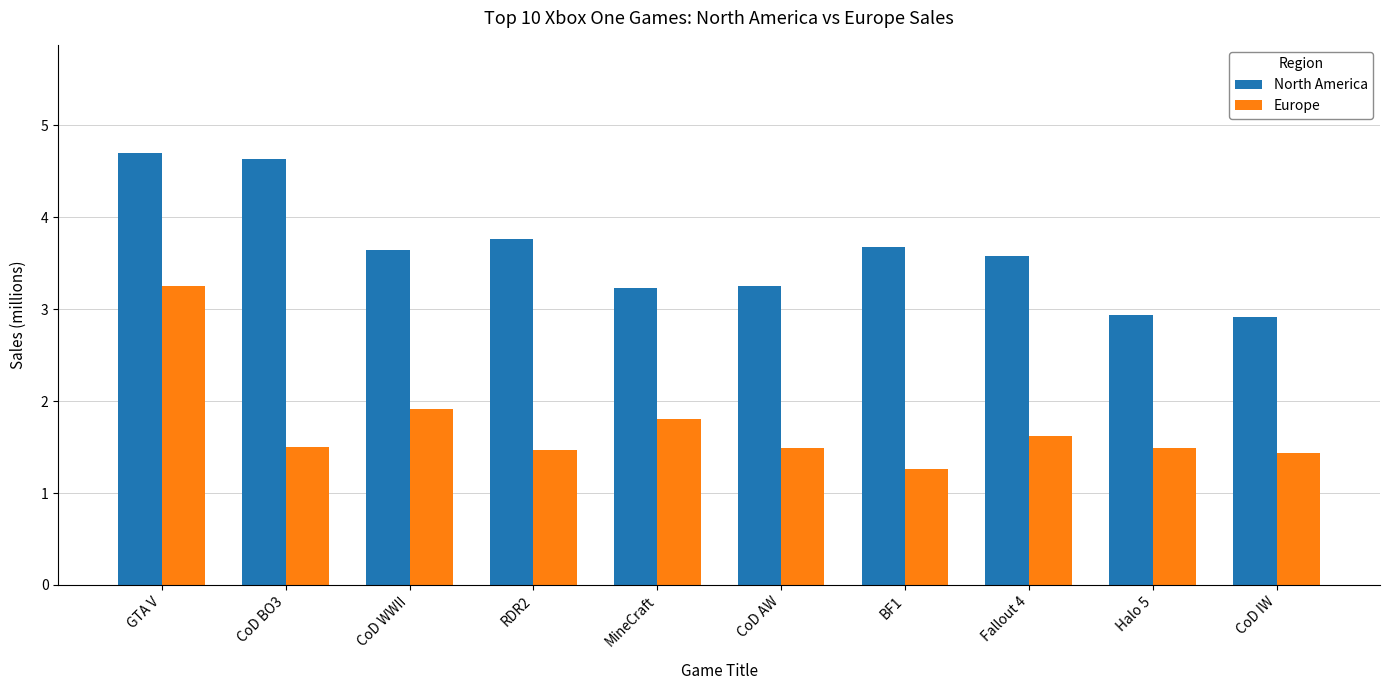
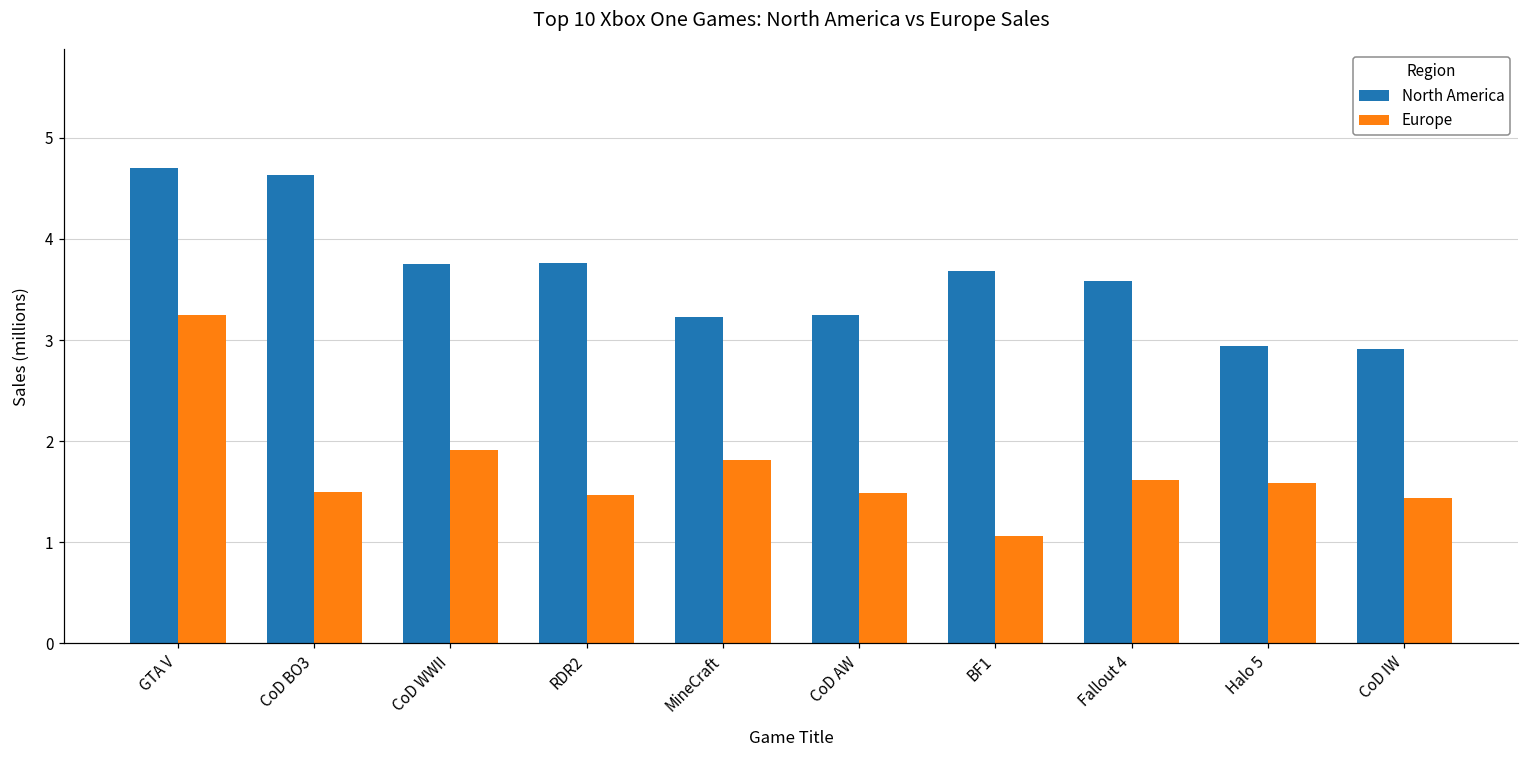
  {
    "North America": {
      "GTA V": 4.7,
      "CoD BO3": 4.6,
-     "CoD WWII": 3.6,
+     "CoD WWII": 3.8,
      "RDR2": 3.8,
      "MineCraft": 3.2,
      "CoD AW": 3.3,
      "BF1": 3.7,
      "Fallout 4": 3.6,
      "Halo 5": 2.9,
      "CoD IW": 2.9
    },
    "Europe": {
      "GTA V": 3.3,
      "CoD BO3": 1.5,
      "CoD WWII": 1.9,
      "RDR2": 1.5,
      "MineCraft": 1.8,
      "CoD AW": 1.5,
-     "BF1": 1.3,
+     "BF1": 1.1,
      "Fallout 4": 1.6,
-     "Halo 5": 1.5,
+     "Halo 5": 1.6,
      "CoD IW": 1.4
    }
  }
